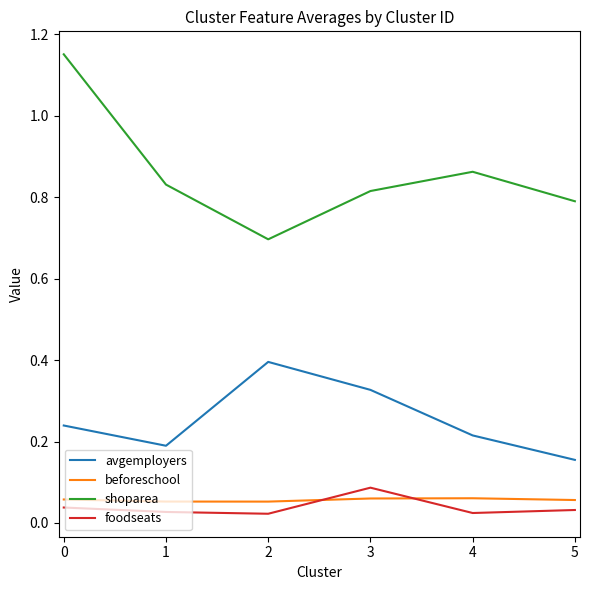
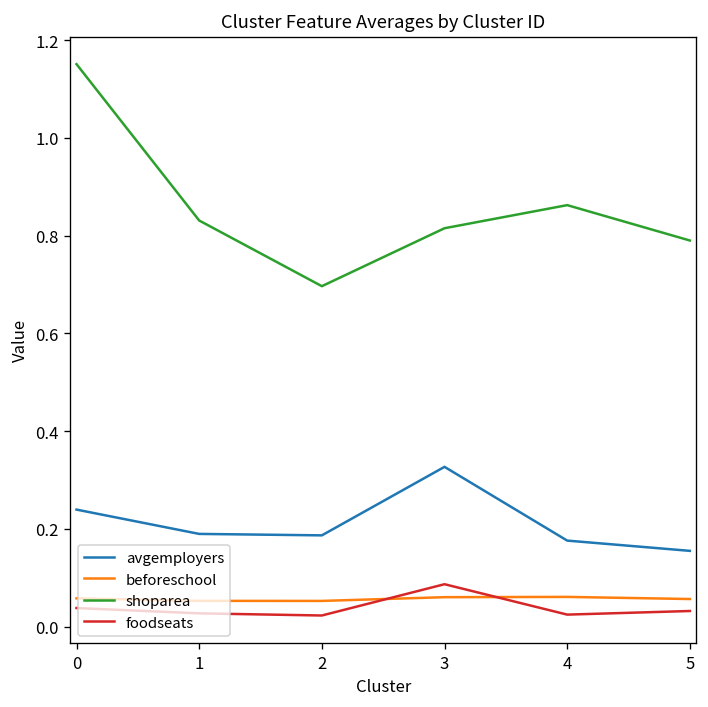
  {
    "avgemployers": {
      "0": 0.24,
      "1": 0.19,
-     "2": 0.40,
+     "2": 0.19,
      "3": 0.33,
-     "4": 0.21,
+     "4": 0.18,
      "5": 0.15
    },
    "beforeschool": {
      "0": 0.06,
      "2": 0.05,
      "3": 0.06,
      "4": 0.06,
      "5": 0.06
    },
    "shoparea": {
      "0": 1.15,
      "1": 0.83,
      "2": 0.70,
      "3": 0.82,
      "4": 0.86,
      "5": 0.79
    },
    "foodseats": {
      "0": 0.04,
      "2": 0.02,
      "3": 0.09,
      "4": 0.02,
      "5": 0.03
    }
  }
